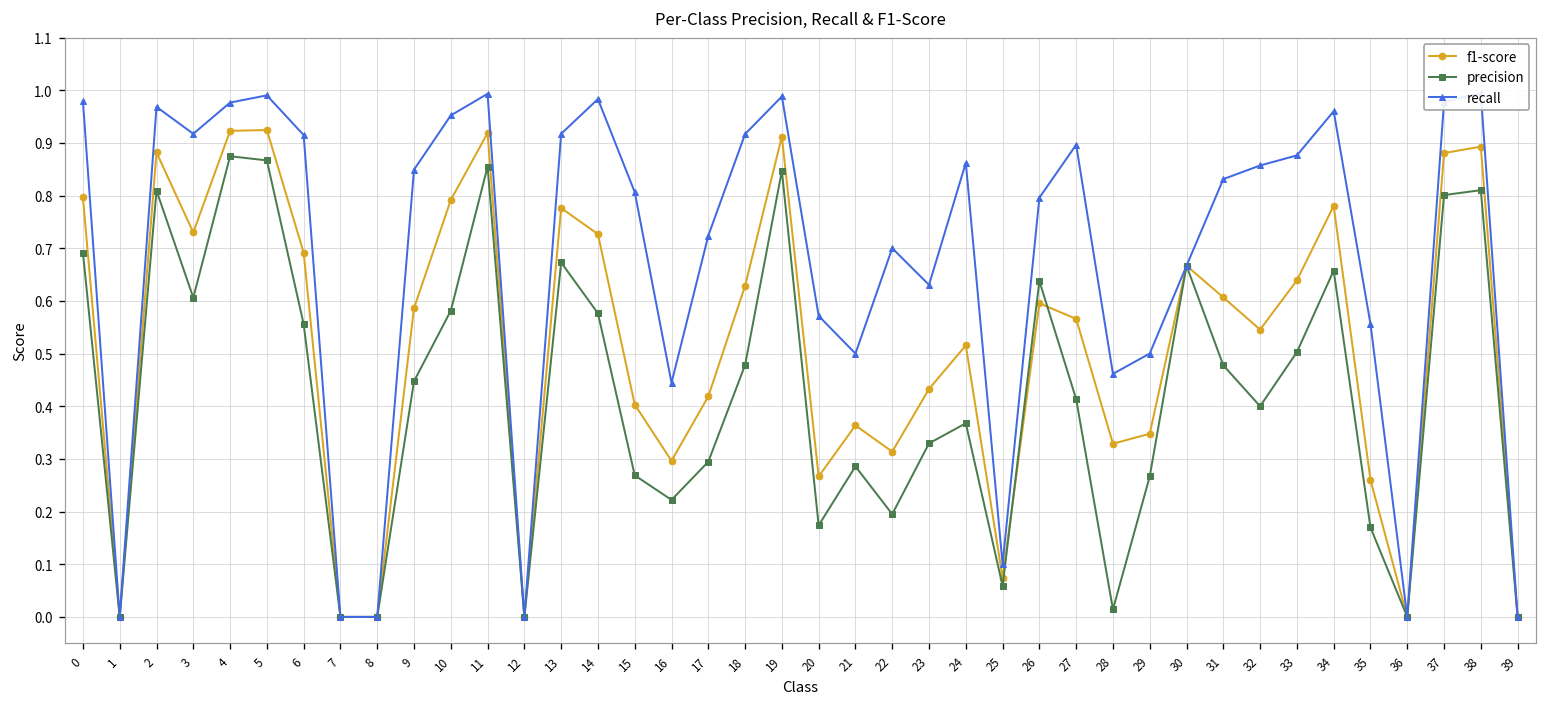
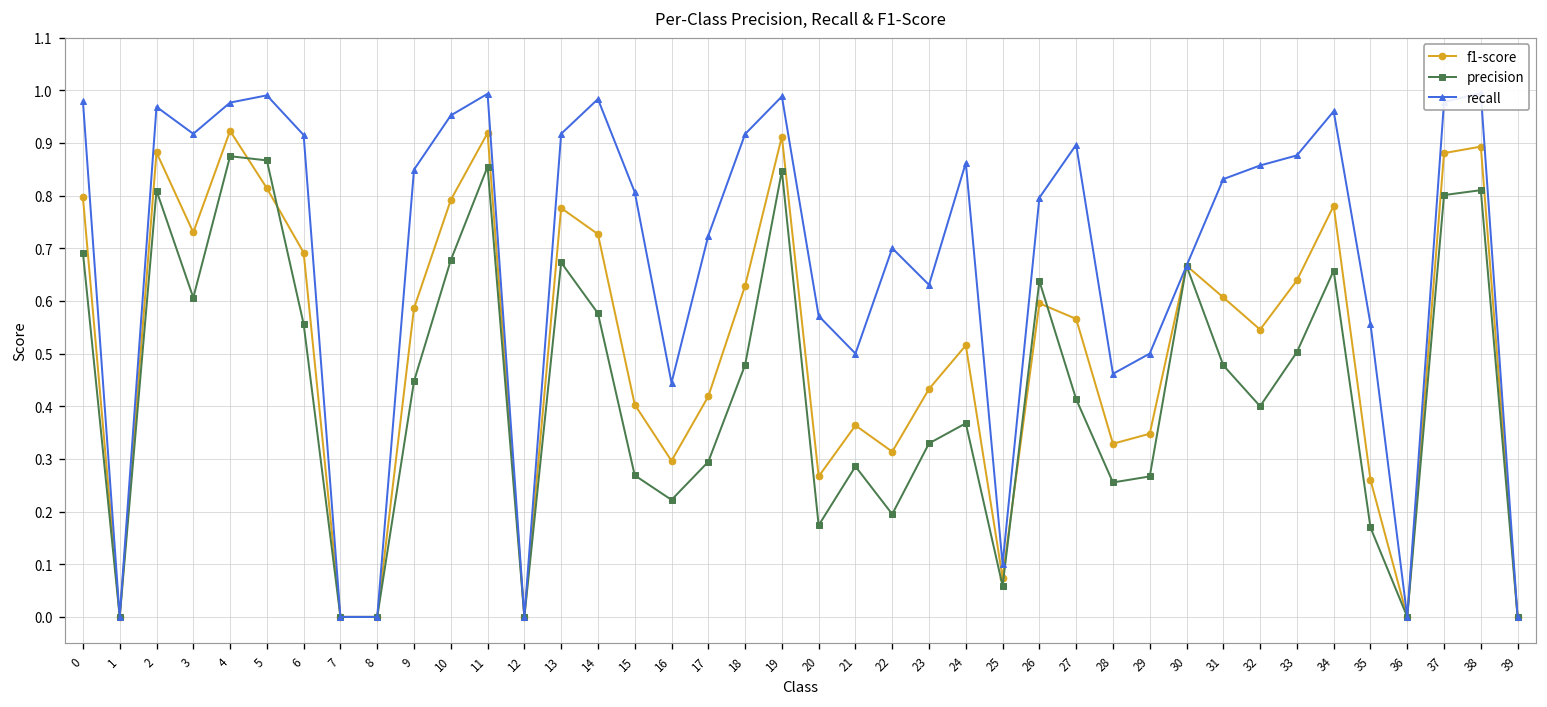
  {
    "f1-score": {
      "0": 0.80,
      "2": 0.88,
      "3": 0.73,
      "4": 0.92,
-     "5": 0.92,
+     "5": 0.81,
      "6": 0.69,
      "9": 0.59,
      "10": 0.79,
      "11": 0.92,
      "13": 0.78,
      "14": 0.73,
      "15": 0.40,
      "16": 0.30,
      "17": 0.42,
      "18": 0.63,
      "19": 0.91,
      "20": 0.27,
      "21": 0.36,
      "22": 0.31,
      "23": 0.43,
      "24": 0.52,
      "25": 0.07,
      "26": 0.60,
      "27": 0.57,
      "28": 0.33,
      "29": 0.35,
      "31": 0.61,
      "32": 0.55,
      "33": 0.64,
      "34": 0.78,
      "35": 0.26,
      "37": 0.88,
      "38": 0.89
    },
    "precision": {
      "0": 0.69,
      "2": 0.81,
      "3": 0.61,
      "4": 0.87,
      "5": 0.87,
      "6": 0.56,
      "9": 0.45,
-     "10": 0.58,
+     "10": 0.68,
      "11": 0.85,
      "13": 0.67,
      "14": 0.58,
      "15": 0.27,
      "16": 0.22,
      "17": 0.29,
      "18": 0.48,
      "19": 0.85,
      "20": 0.17,
      "21": 0.29,
      "22": 0.20,
      "23": 0.33,
      "24": 0.37,
      "25": 0.06,
      "26": 0.64,
      "27": 0.41,
-     "28": 0.01,
+     "28": 0.26,
      "29": 0.27,
      "31": 0.48,
      "32": 0.40,
      "33": 0.50,
      "34": 0.66,
      "35": 0.17,
      "37": 0.80,
      "38": 0.81
    },
    "recall": {
      "0": 0.98,
      "2": 0.97,
      "3": 0.92,
      "4": 0.98,
      "5": 0.99,
      "6": 0.91,
      "9": 0.85,
      "10": 0.95,
      "11": 0.99,
      "13": 0.92,
      "14": 0.98,
      "15": 0.81,
      "16": 0.44,
      "17": 0.72,
      "18": 0.92,
      "19": 0.99,
      "20": 0.57,
      "21": 0.50,
      "22": 0.70,
      "23": 0.63,
      "24": 0.86,
      "25": 0.10,
      "26": 0.80,
      "27": 0.90,
      "28": 0.46,
      "29": 0.50,
      "31": 0.83,
      "32": 0.86,
      "33": 0.88,
      "34": 0.96,
      "35": 0.56
    }
  }
